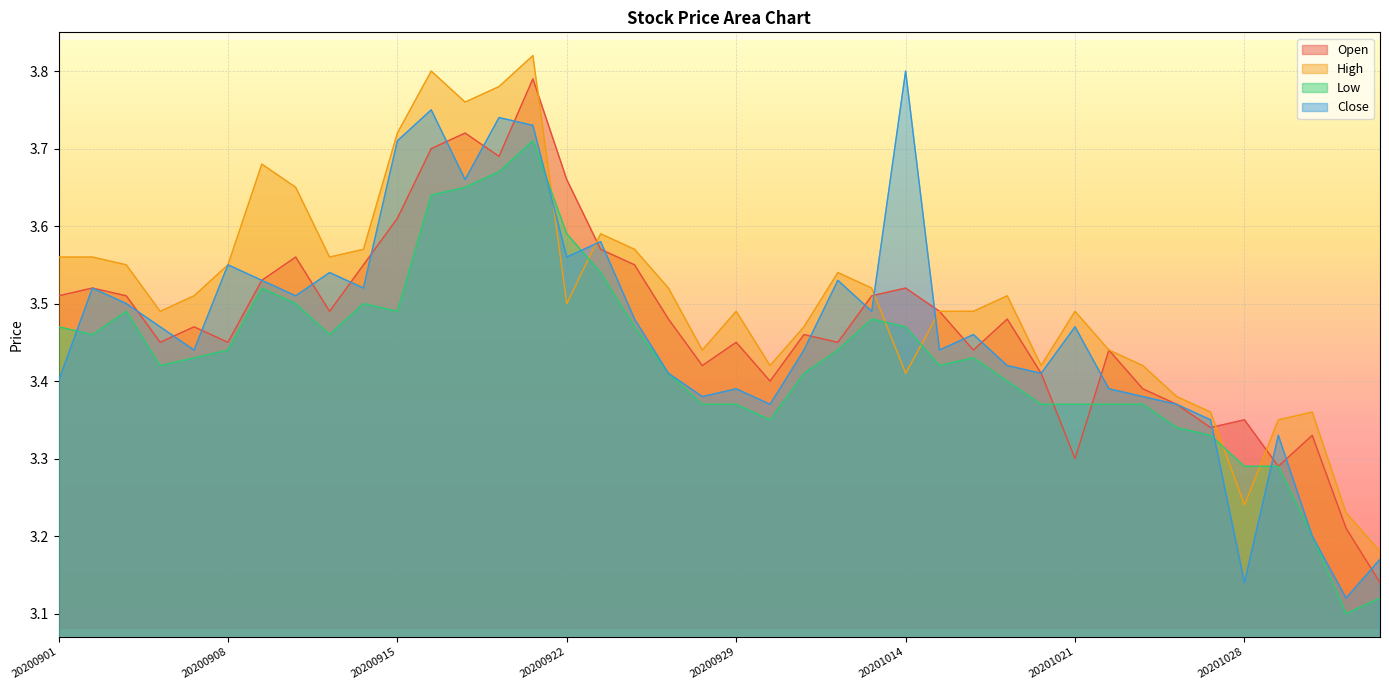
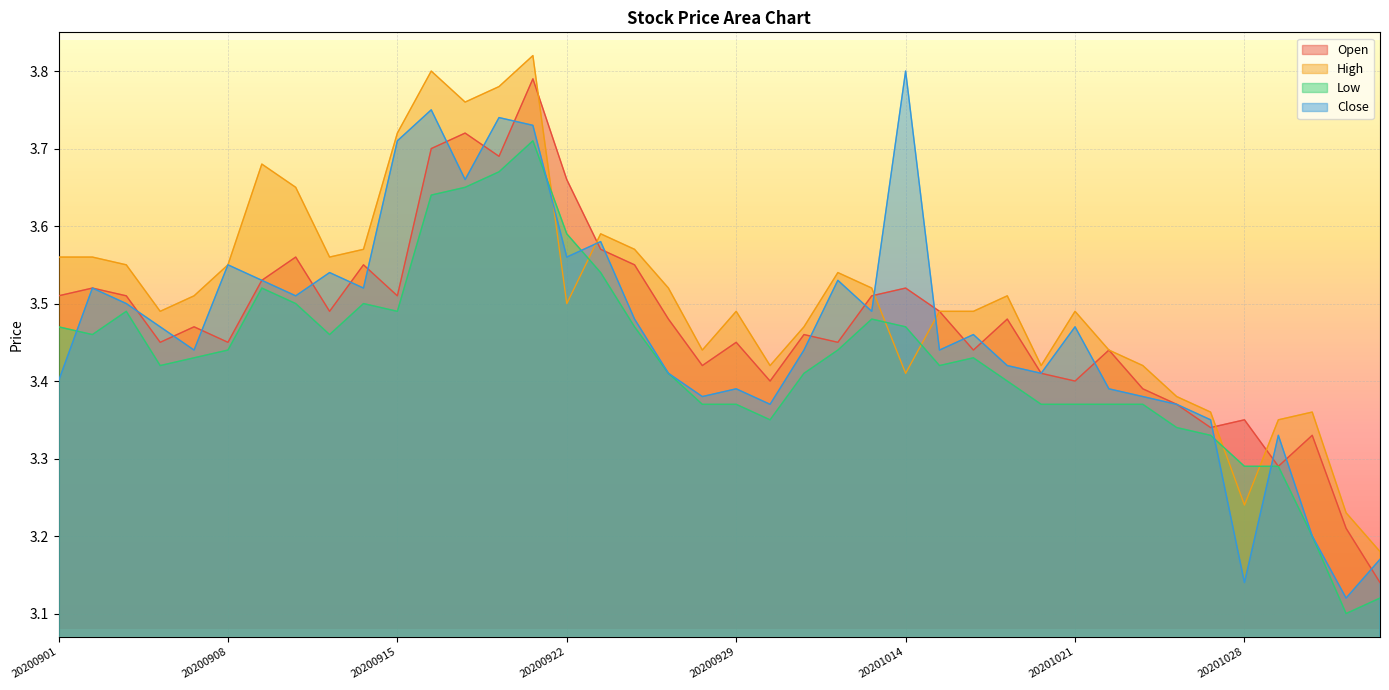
  {
    "Open": {
      "20200901": 3.51,
      "20200908": 3.45,
-     "20200915": 3.61,
+     "20200915": 3.51,
      "20200922": 3.66,
      "20200929": 3.45,
      "20201014": 3.52,
-     "20201021": 3.3,
+     "20201021": 3.4,
      "20201028": 3.35
    },
    "High": {
      "20200901": 3.56,
      "20200915": 3.72,
      "20200922": 3.50,
      "20200929": 3.49,
      "20201014": 3.41,
      "20201021": 3.49,
      "20201028": 3.24
    },
    "Low": {
      "20200901": 3.47,
      "20200908": 3.44,
      "20200915": 3.49,
      "20200922": 3.59,
      "20200929": 3.37,
      "20201014": 3.47,
      "20201021": 3.37,
      "20201028": 3.29
    },
    "Close": {
      "20200901": 3.40,
      "20200915": 3.71,
      "20200922": 3.56,
      "20200929": 3.39,
      "20201014": 3.80,
      "20201021": 3.47,
      "20201028": 3.14
    }
  }
